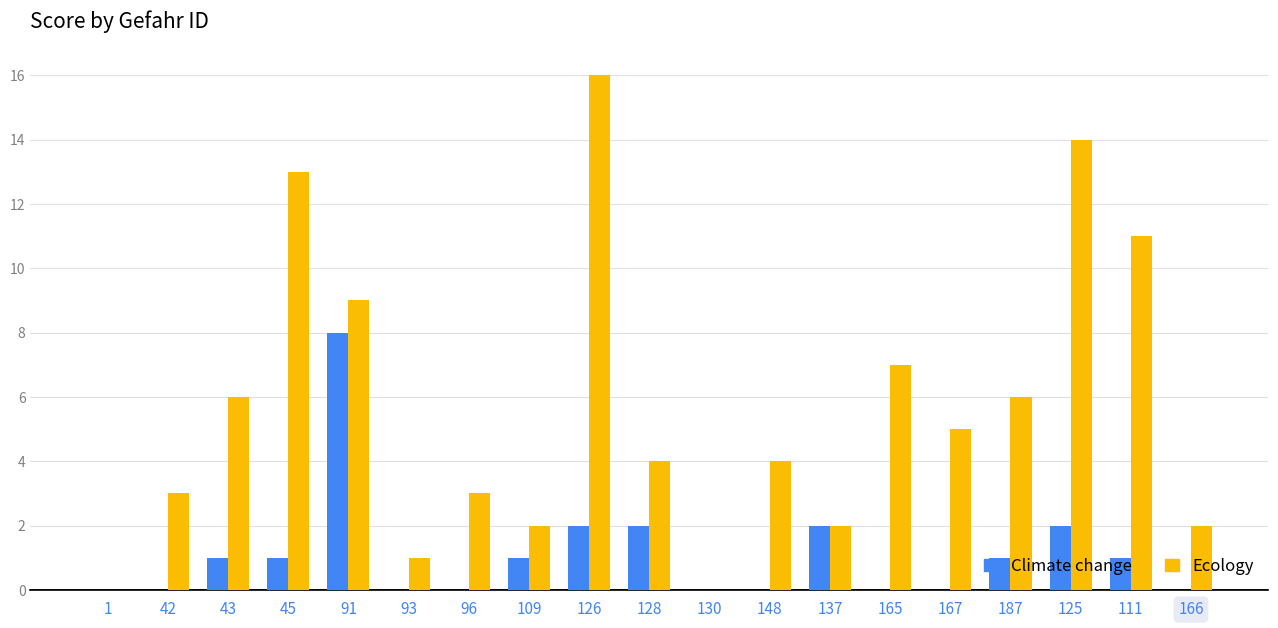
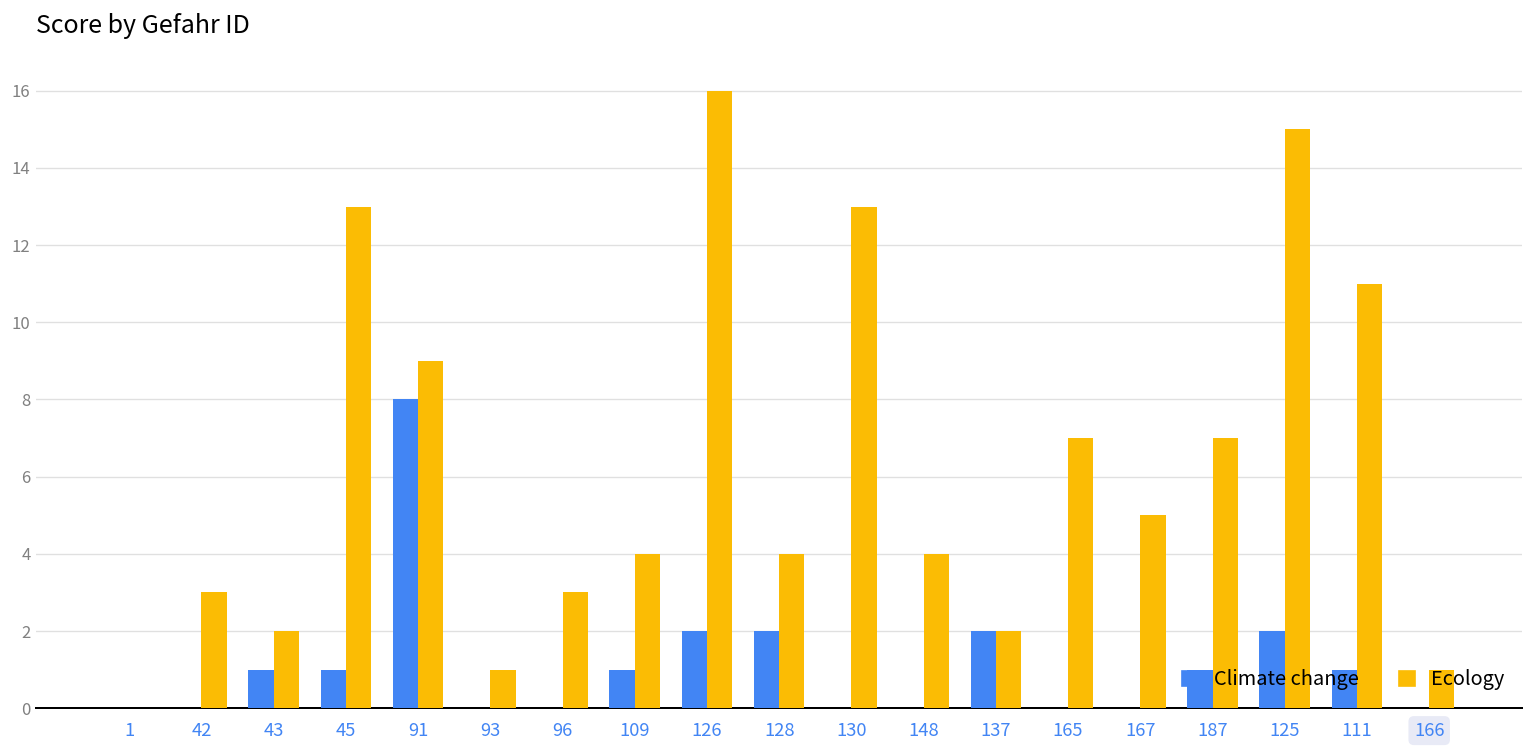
  {
    "Climate change": {
      "1": 0,
      "42": 0,
      "43": 1,
      "45": 1,
      "91": 8,
      "93": 0,
      "96": 0,
      "109": 1,
      "126": 2,
      "128": 2,
      "130": 0,
      "148": 0,
      "137": 2,
      "165": 0,
      "167": 0,
      "187": 1,
      "125": 2,
      "111": 1,
      "166": 0
    },
    "Ecology": {
      "1": 0,
      "42": 3,
-     "43": 6,
+     "43": 2,
      "45": 13,
      "91": 9,
      "93": 1,
      "96": 3,
-     "109": 2,
+     "109": 4,
      "126": 16,
      "128": 4,
-     "130": 0,
+     "130": 13,
      "148": 4,
      "137": 2,
      "165": 7,
      "167": 5,
-     "187": 6,
-     "125": 14,
+     "187": 7,
+     "125": 15,
      "111": 11,
-     "166": 2
+     "166": 1
    }
  }
